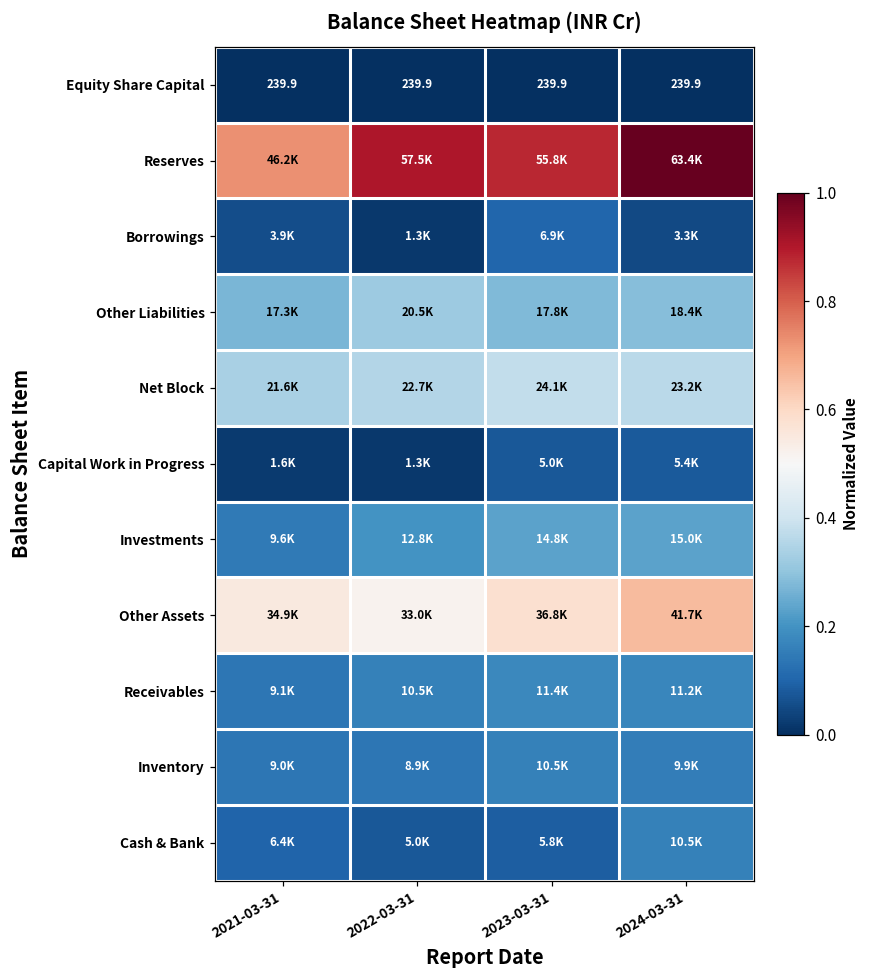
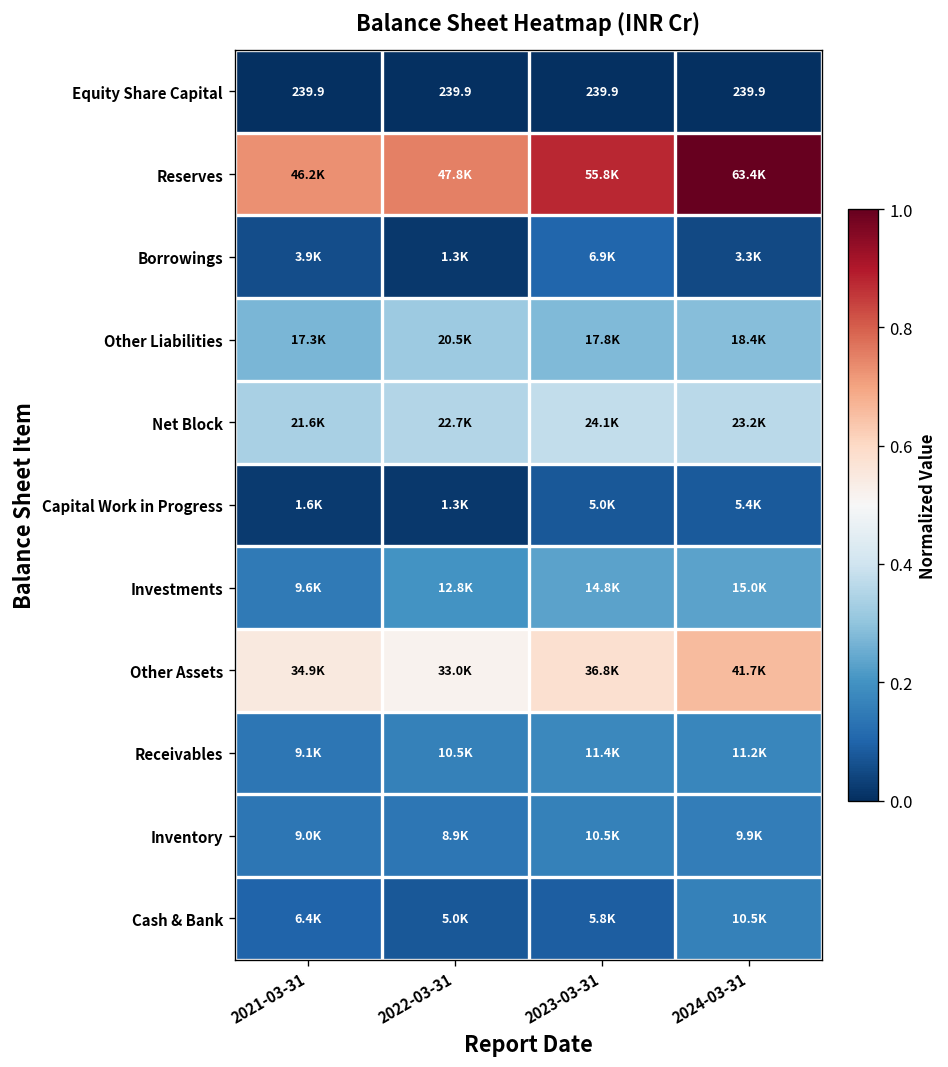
  {
    "Equity Share Capital": {
      "2021-03-31": "239.9",
      "2022-03-31": "239.9",
      "2023-03-31": "239.9",
      "2024-03-31": "239.9"
    },
    "Reserves": {
      "2021-03-31": "46.2K",
-     "2022-03-31": "57.5K",
+     "2022-03-31": "47.8K",
      "2023-03-31": "55.8K",
      "2024-03-31": "63.4K"
    },
    "Borrowings": {
      "2021-03-31": "3.9K",
      "2022-03-31": "1.3K",
      "2023-03-31": "6.9K",
      "2024-03-31": "3.3K"
    },
    "Other Liabilities": {
      "2021-03-31": "17.3K",
      "2022-03-31": "20.5K",
      "2023-03-31": "17.8K",
      "2024-03-31": "18.4K"
    },
    "Net Block": {
      "2021-03-31": "21.6K",
      "2022-03-31": "22.7K",
      "2023-03-31": "24.1K",
      "2024-03-31": "23.2K"
    },
    "Capital Work in Progress": {
      "2021-03-31": "1.6K",
      "2022-03-31": "1.3K",
      "2023-03-31": "5.0K",
      "2024-03-31": "5.4K"
    },
    "Investments": {
      "2021-03-31": "9.6K",
      "2022-03-31": "12.8K",
      "2023-03-31": "14.8K",
      "2024-03-31": "15.0K"
    },
    "Other Assets": {
      "2021-03-31": "34.9K",
      "2022-03-31": "33.0K",
      "2023-03-31": "36.8K",
      "2024-03-31": "41.7K"
    },
    "Receivables": {
      "2021-03-31": "9.1K",
      "2022-03-31": "10.5K",
      "2023-03-31": "11.4K",
      "2024-03-31": "11.2K"
    },
    "Inventory": {
      "2021-03-31": "9.0K",
      "2022-03-31": "8.9K",
      "2023-03-31": "10.5K",
      "2024-03-31": "9.9K"
    },
    "Cash & Bank": {
      "2021-03-31": "6.4K",
      "2022-03-31": "5.0K",
      "2023-03-31": "5.8K",
      "2024-03-31": "10.5K"
    }
  }
